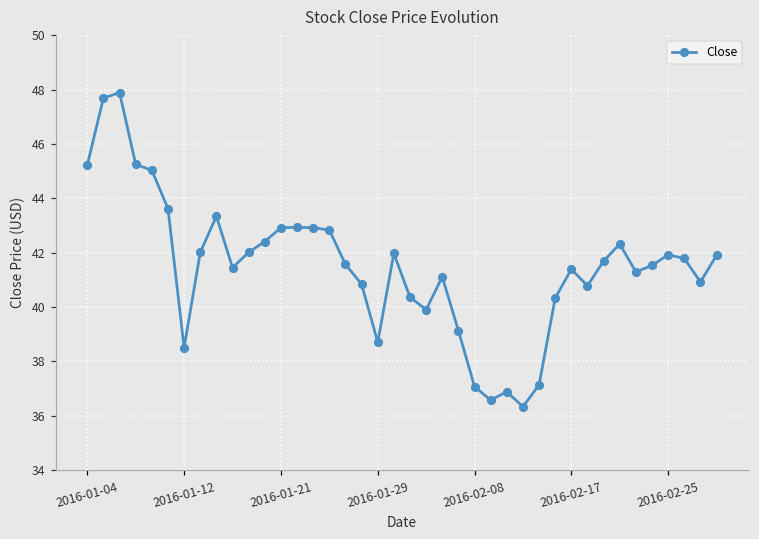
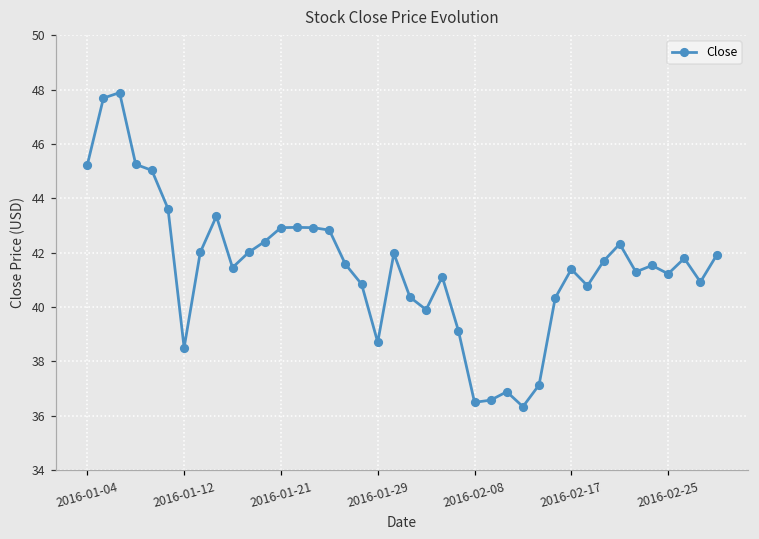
  {
    "2016-01-04": 45.2,
    "2016-01-12": 38.5,
    "2016-01-21": 42.9,
    "2016-01-29": 38.7,
-   "2016-02-08": 37.1,
+   "2016-02-08": 36.5,
    "2016-02-17": 41.4,
-   "2016-02-25": 41.9
+   "2016-02-25": 41.2
  }
